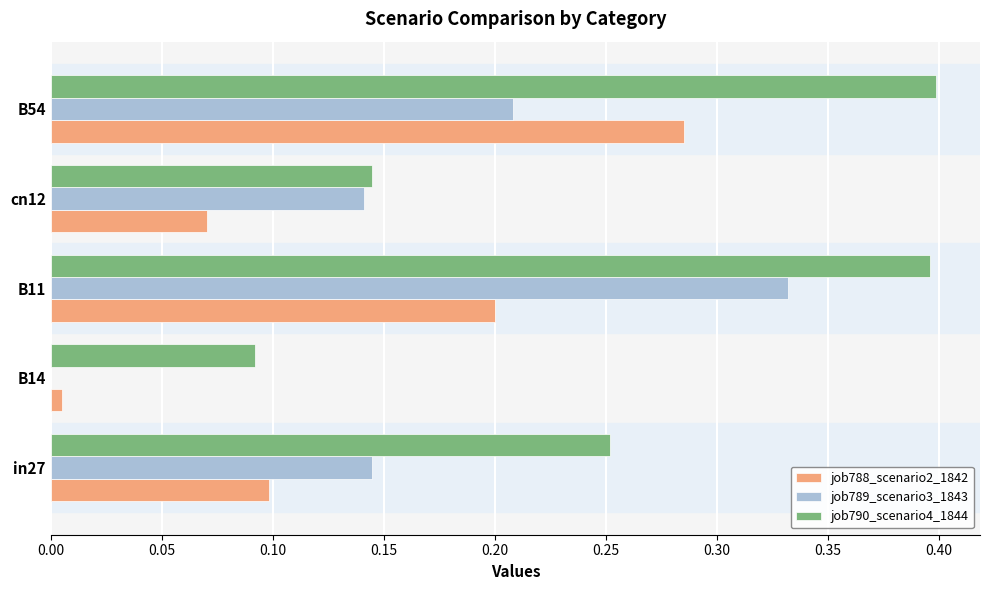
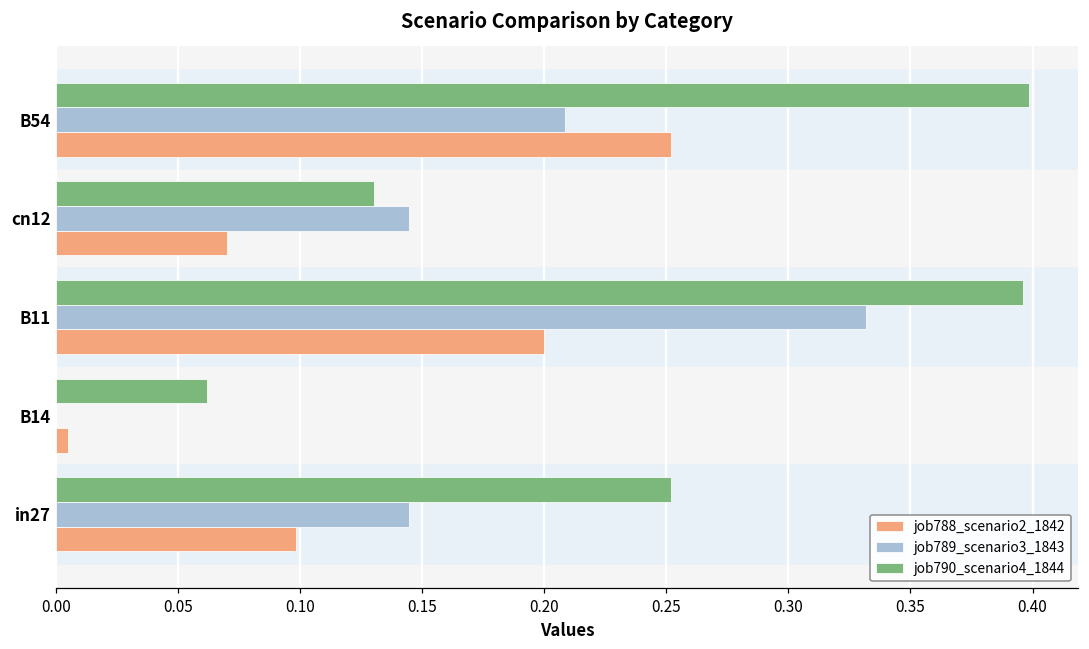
  {
    "job788_scenario2_1842": {
-     "B54": 0.285,
+     "B54": 0.252,
      "cn12": 0.070,
      "B11": 0.200,
      "B14": 0.005,
      "in27": 0.098
    },
    "job789_scenario3_1843": {
      "B54": 0.208,
-     "cn12": 0.141,
+     "cn12": 0.145,
      "B11": 0.332,
      "B14": 0.000,
      "in27": 0.145
    },
    "job790_scenario4_1844": {
      "B54": 0.399,
-     "cn12": 0.145,
+     "cn12": 0.130,
      "B11": 0.396,
-     "B14": 0.092,
+     "B14": 0.062,
      "in27": 0.252
    }
  }
